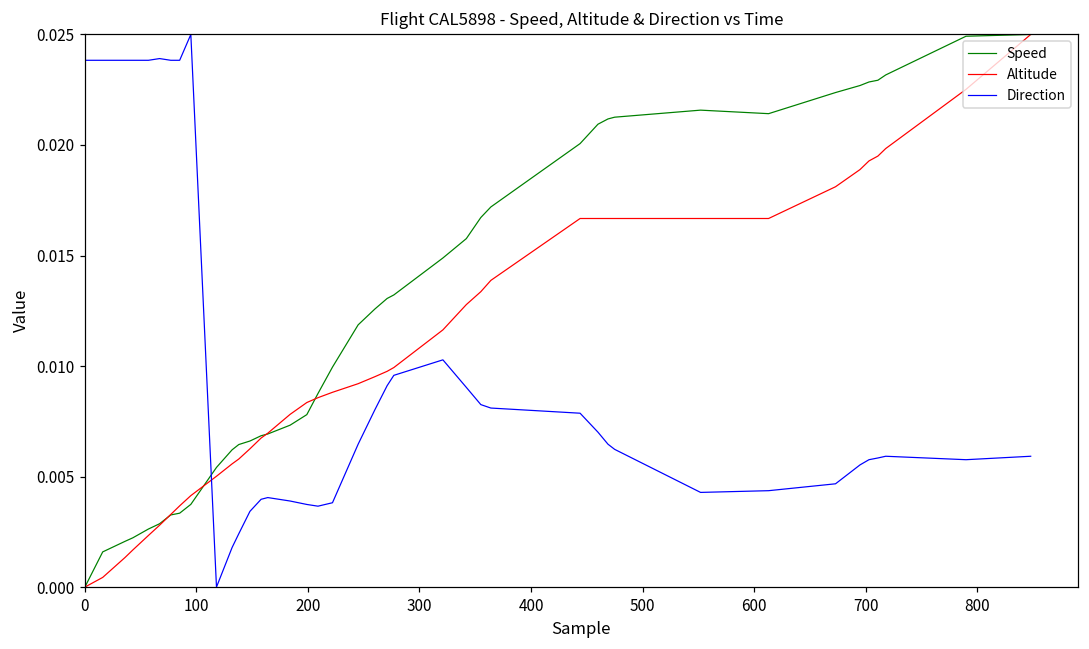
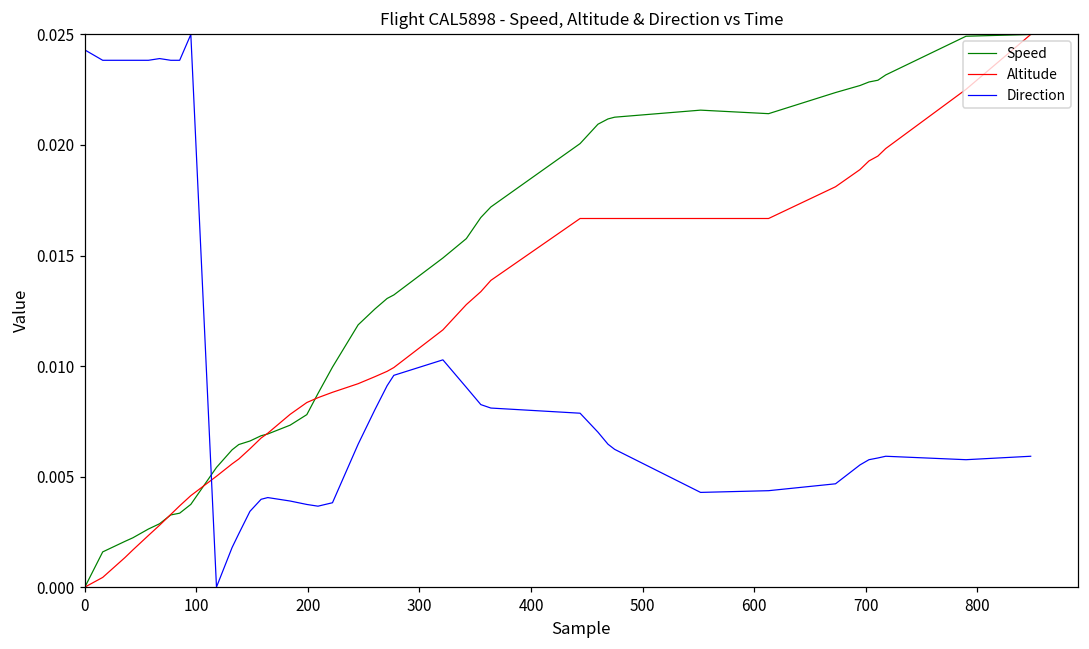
  {
    "Direction": {
-     "0": 0.0238
+     "0": 0.0243
    }
  }
